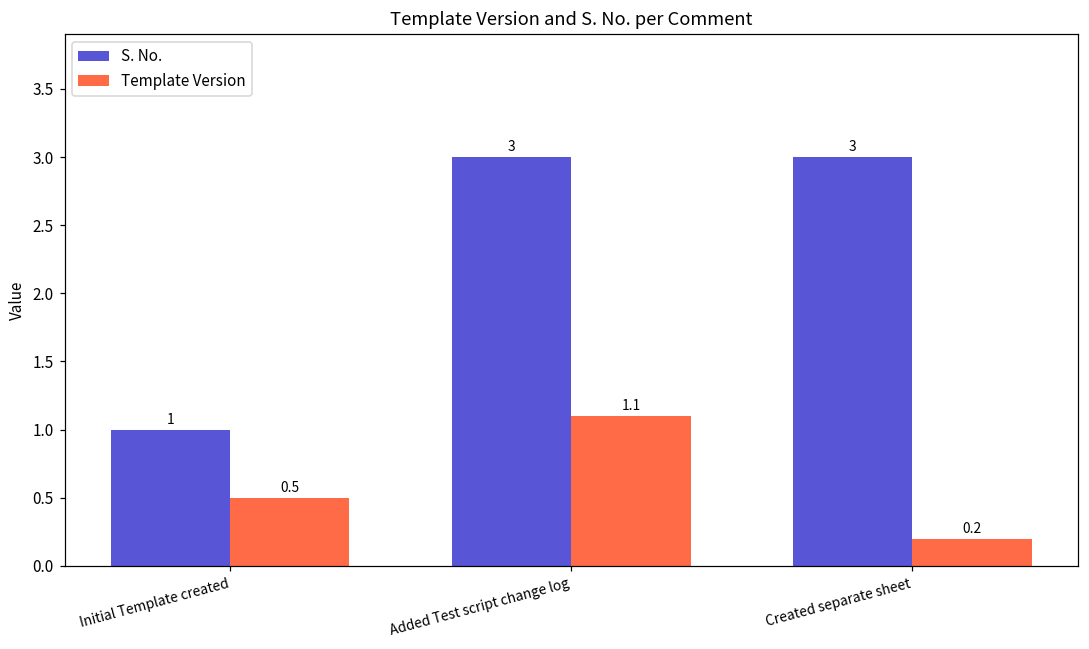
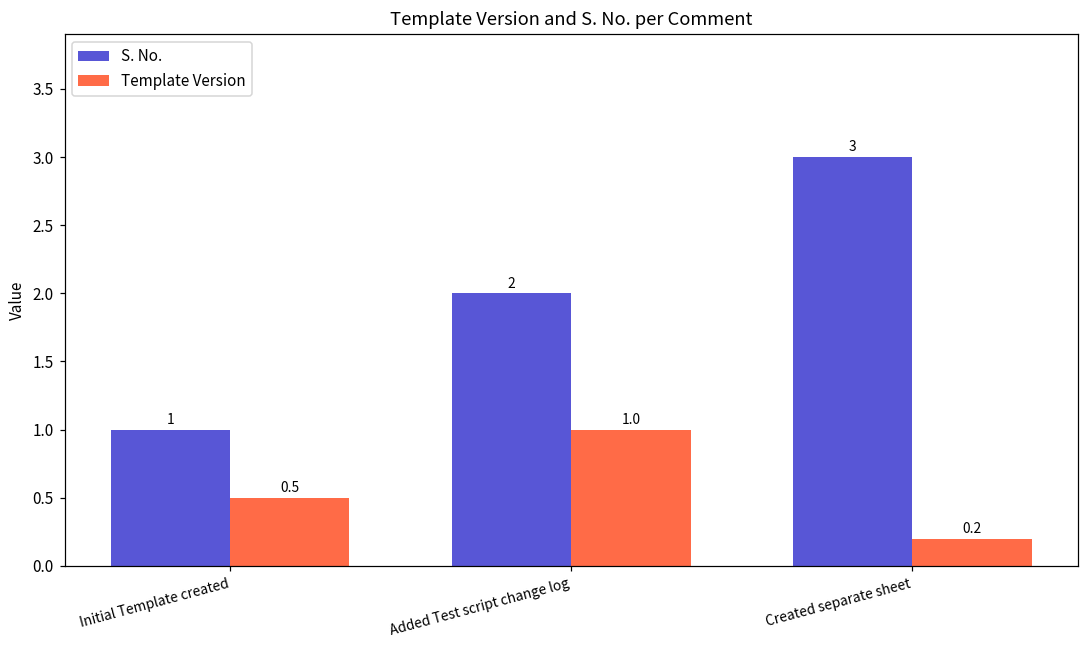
  {
    "S. No.": {
      "Initial Template created": 1,
-     "Added Test script change log": 3,
+     "Added Test script change log": 2,
      "Created separate sheet": 3
    },
    "Template Version": {
      "Initial Template created": 0.5,
-     "Added Test script change log": 1.1,
+     "Added Test script change log": 1.0,
      "Created separate sheet": 0.2
    }
  }
